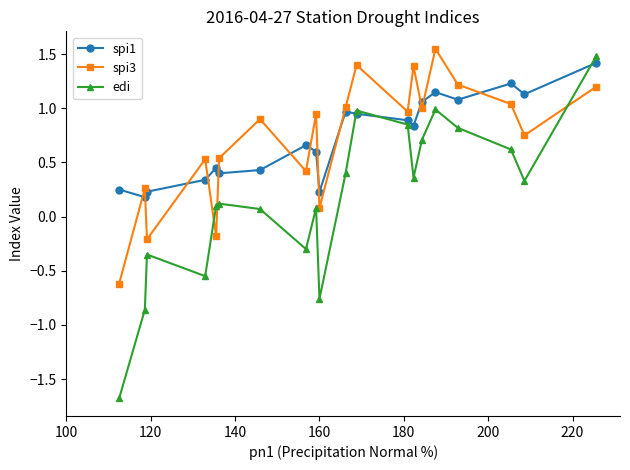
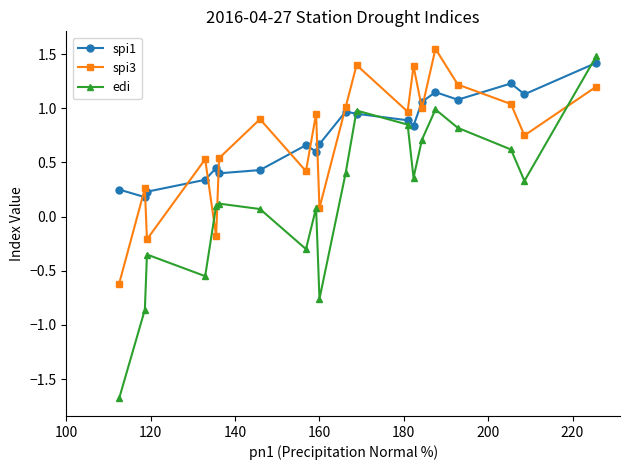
  {
    "spi1": {
-     "160": 0.23
+     "160": 0.67
    },
    "spi3": {
      "160": 0.08
    },
    "edi": {
      "160": -0.76
    }
  }
